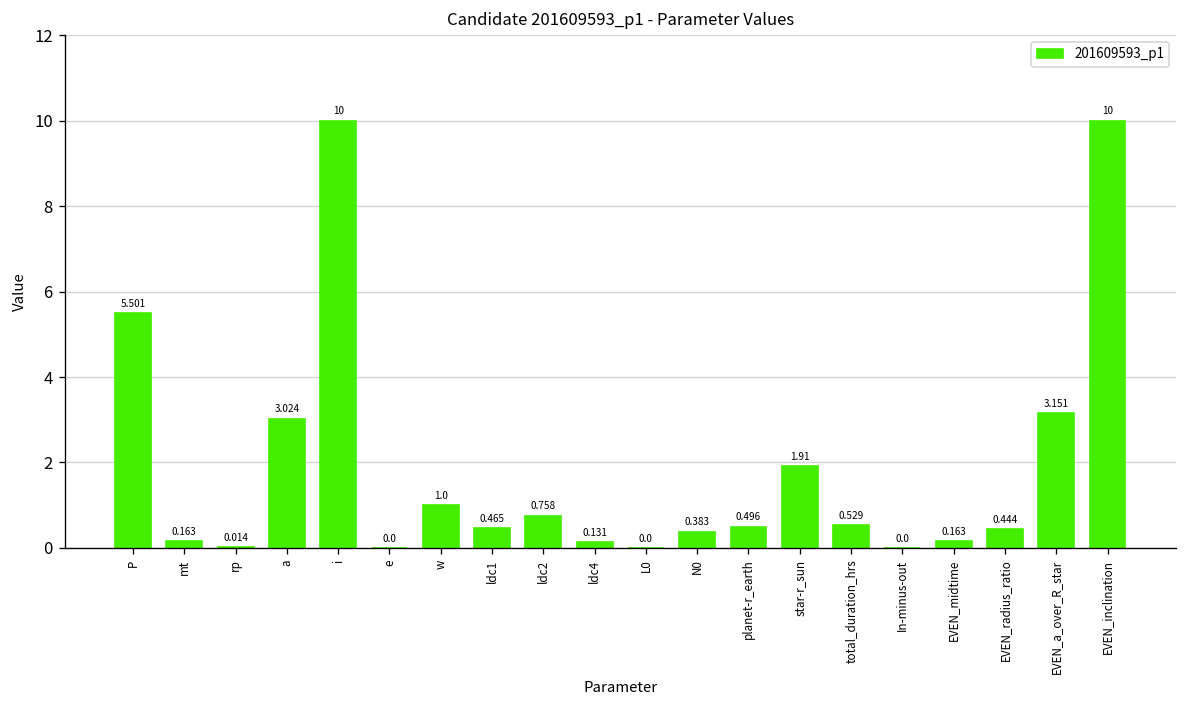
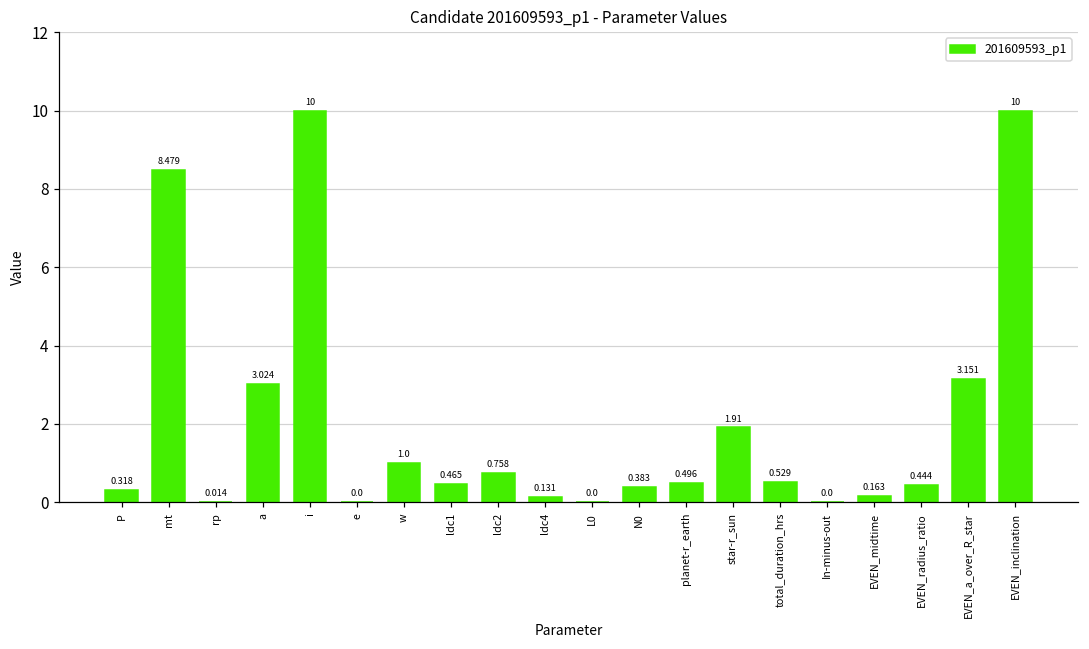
  {
-   "P": 5.501,
-   "mt": 0.163,
+   "P": 0.318,
+   "mt": 8.479,
    "rp": 0.014,
    "a": 3.024,
    "i": 10,
    "e": 0.0,
    "w": 1.0,
    "ldc1": 0.465,
    "ldc2": 0.758,
    "ldc4": 0.131,
    "L0": 0.0,
    "N0": 0.383,
    "planet-r_earth": 0.496,
    "star-r_sun": 1.91,
    "total_duration_hrs": 0.529,
    "In-minus-out": 0.0,
    "EVEN_midtime": 0.163,
    "EVEN_radius_ratio": 0.444,
    "EVEN_a_over_R_star": 3.151,
    "EVEN_inclination": 10
  }
